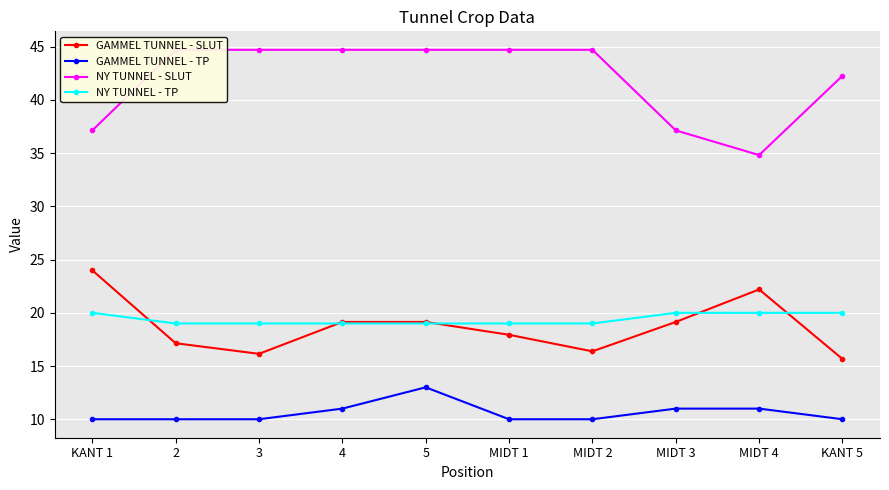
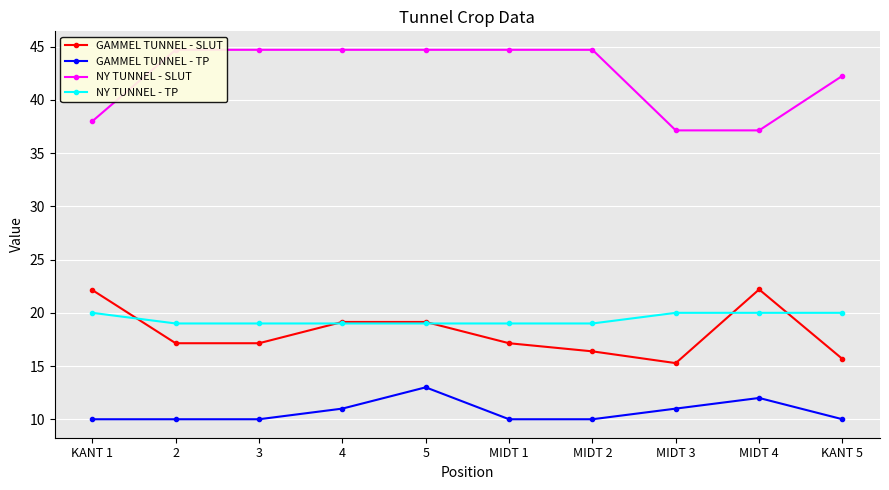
  {
    "GAMMEL TUNNEL - SLUT": {
-     "KANT 1": 24.0,
+     "KANT 1": 22.1,
      "2": 17.1,
-     "3": 16.1,
-     "MIDT 1": 17.9,
+     "3": 17.1,
+     "MIDT 1": 17.1,
      "MIDT 2": 16.4,
-     "MIDT 3": 19.1,
+     "MIDT 3": 15.3,
      "MIDT 4": 22.2,
      "KANT 5": 15.7
    },
    "GAMMEL TUNNEL - TP": {
      "KANT 1": 10,
      "2": 10,
      "3": 10,
      "4": 11,
      "5": 13,
      "MIDT 1": 10,
      "MIDT 2": 10,
      "MIDT 3": 11,
-     "MIDT 4": 11,
+     "MIDT 4": 12,
      "KANT 5": 10
    },
    "NY TUNNEL - SLUT": {
-     "KANT 1": 37.1,
+     "KANT 1": 38.0,
      "3": 44.7,
      "4": 44.7,
      "5": 44.7,
      "MIDT 1": 44.7,
      "MIDT 2": 44.7,
      "MIDT 3": 37.1,
-     "MIDT 4": 34.8,
+     "MIDT 4": 37.1,
      "KANT 5": 42.3
    },
    "NY TUNNEL - TP": {
      "KANT 1": 20.0,
      "2": 19.0,
      "3": 19.0,
      "MIDT 1": 19.0,
      "MIDT 2": 19.0,
      "MIDT 3": 20.0,
      "MIDT 4": 20.0,
      "KANT 5": 20.0
    }
  }
